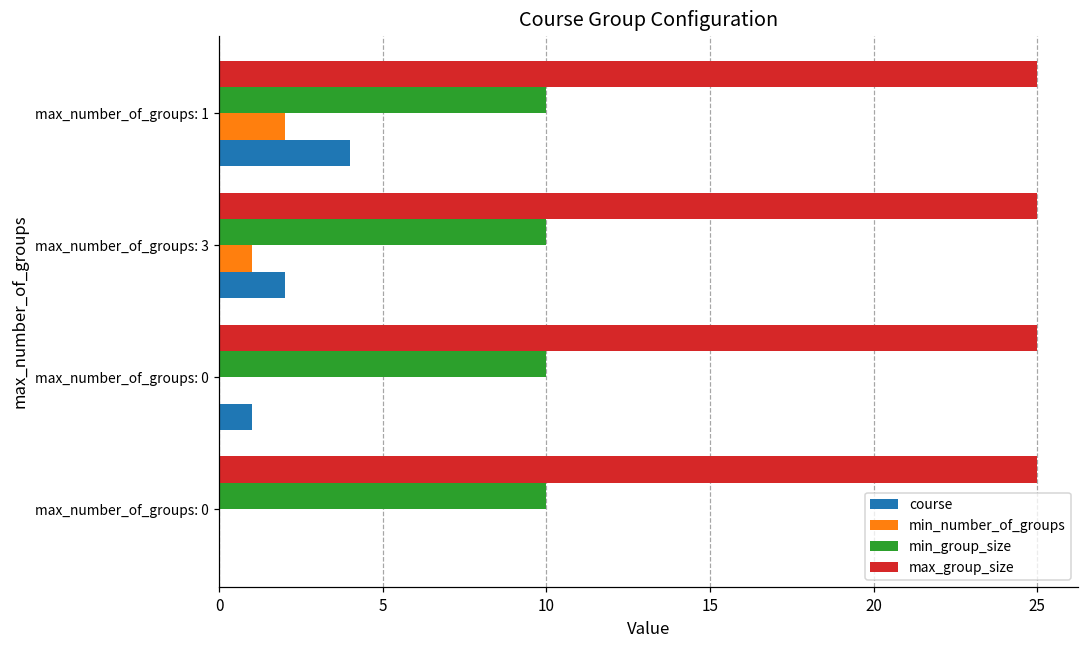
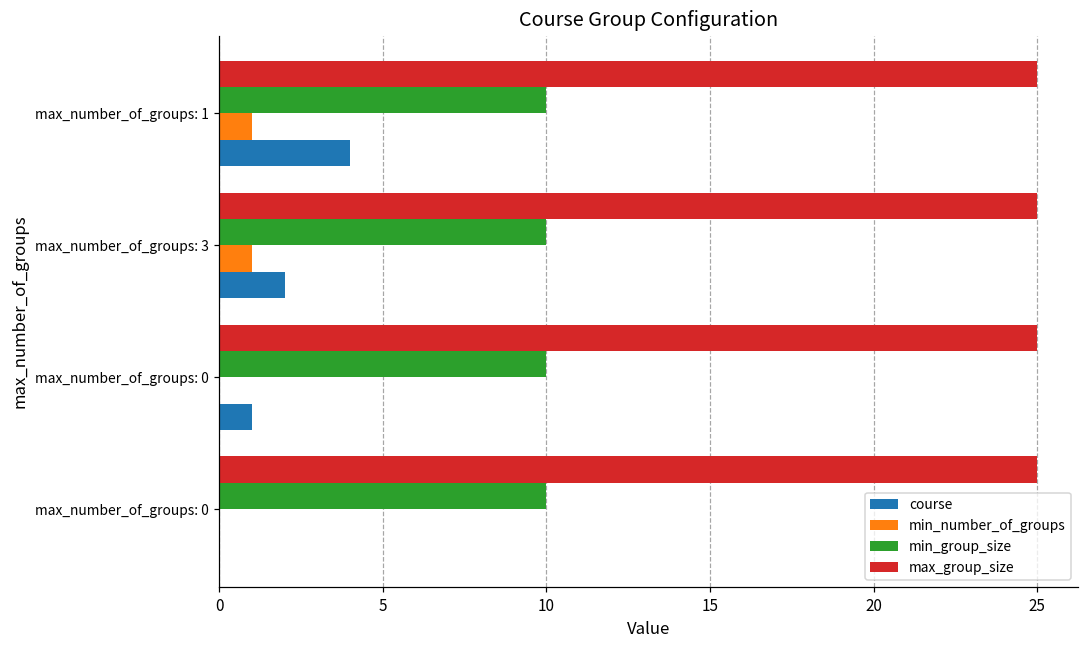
  {
    "course": {
      "max_number_of_groups: 1": 4,
      "max_number_of_groups: 3": 2
    },
    "min_number_of_groups": {
-     "max_number_of_groups: 1": 2,
+     "max_number_of_groups: 1": 1,
      "max_number_of_groups: 3": 1
    },
    "min_group_size": {
      "max_number_of_groups: 1": 10,
      "max_number_of_groups: 3": 10
    },
    "max_group_size": {
      "max_number_of_groups: 1": 25,
      "max_number_of_groups: 3": 25
    }
  }
